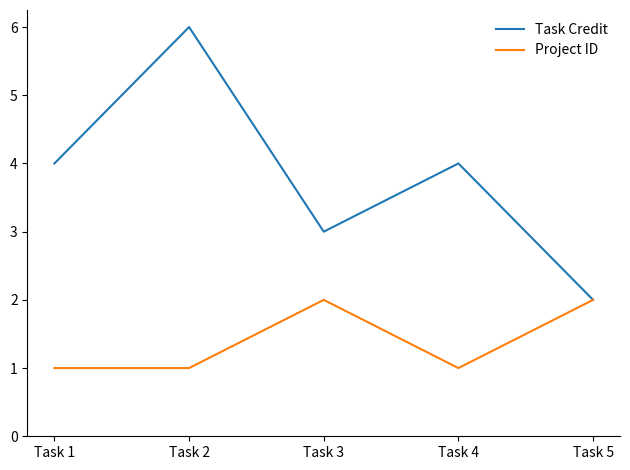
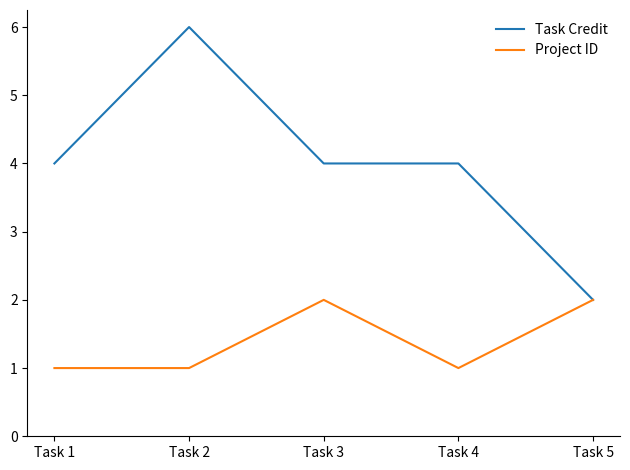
  {
    "Task Credit": {
      "Task 1": 4,
      "Task 2": 6,
-     "Task 3": 3,
+     "Task 3": 4,
      "Task 4": 4
    },
    "Project ID": {
      "Task 1": 1,
      "Task 2": 1,
      "Task 3": 2,
      "Task 4": 1
    }
  }
